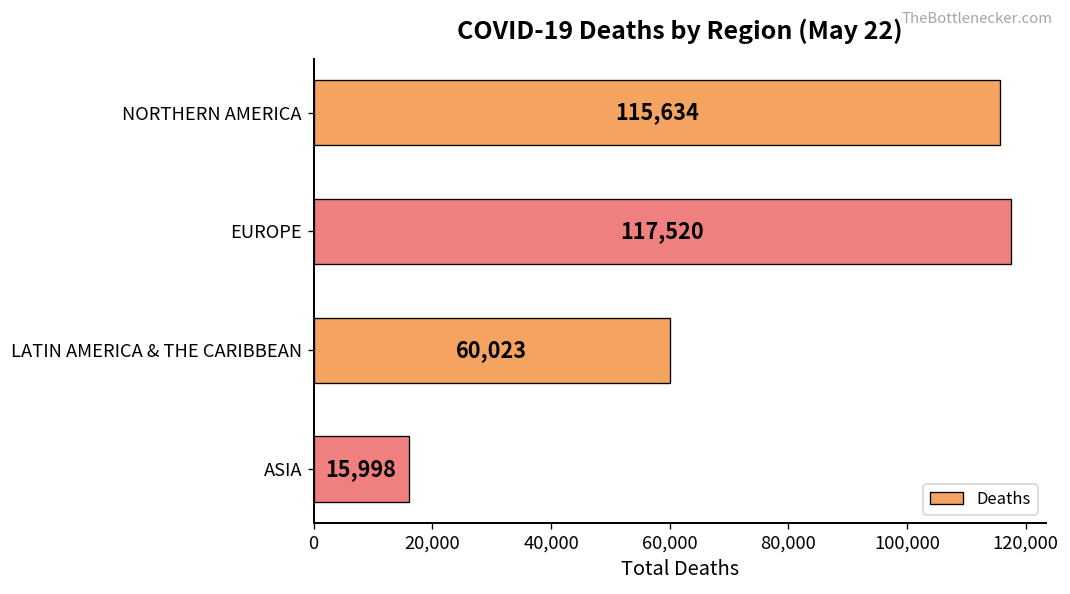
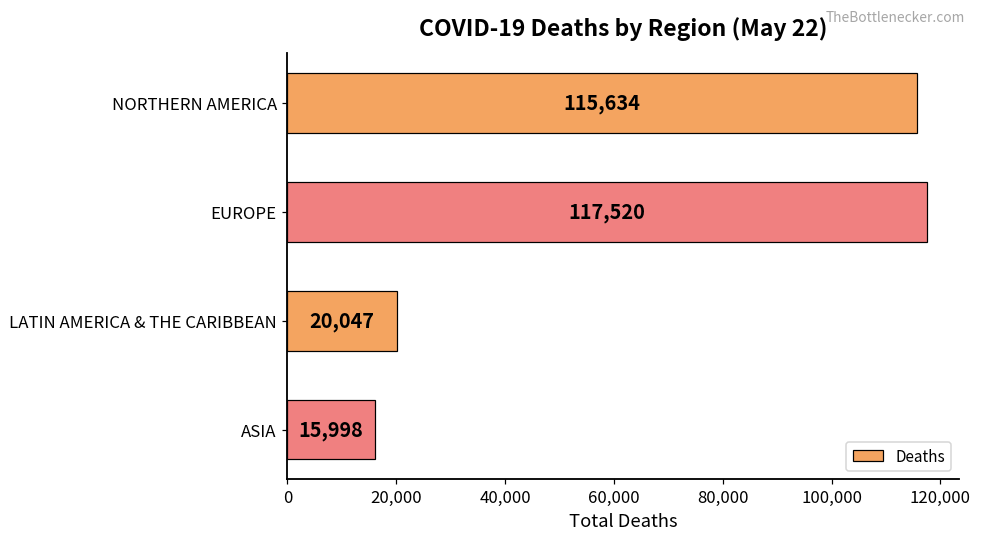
  {
    "NORTHERN AMERICA": "115,634",
    "EUROPE": "117,520",
-   "LATIN AMERICA & THE CARIBBEAN": "60,023",
+   "LATIN AMERICA & THE CARIBBEAN": "20,047",
    "ASIA": "15,998"
  }
